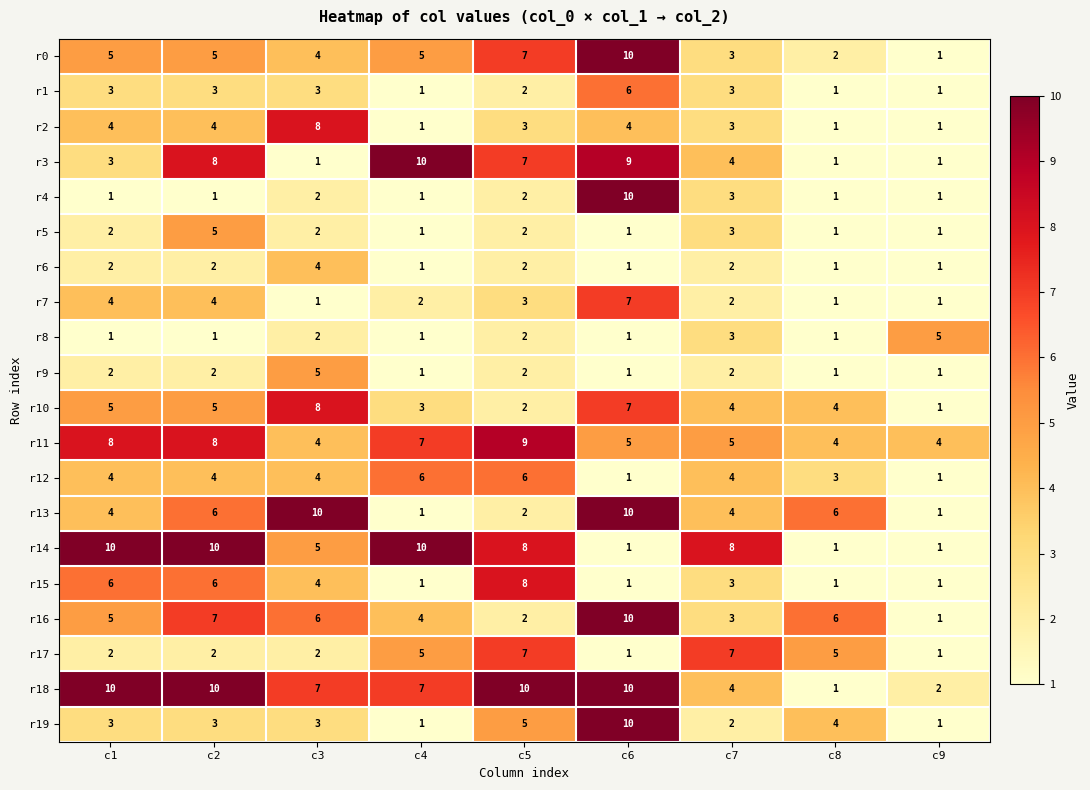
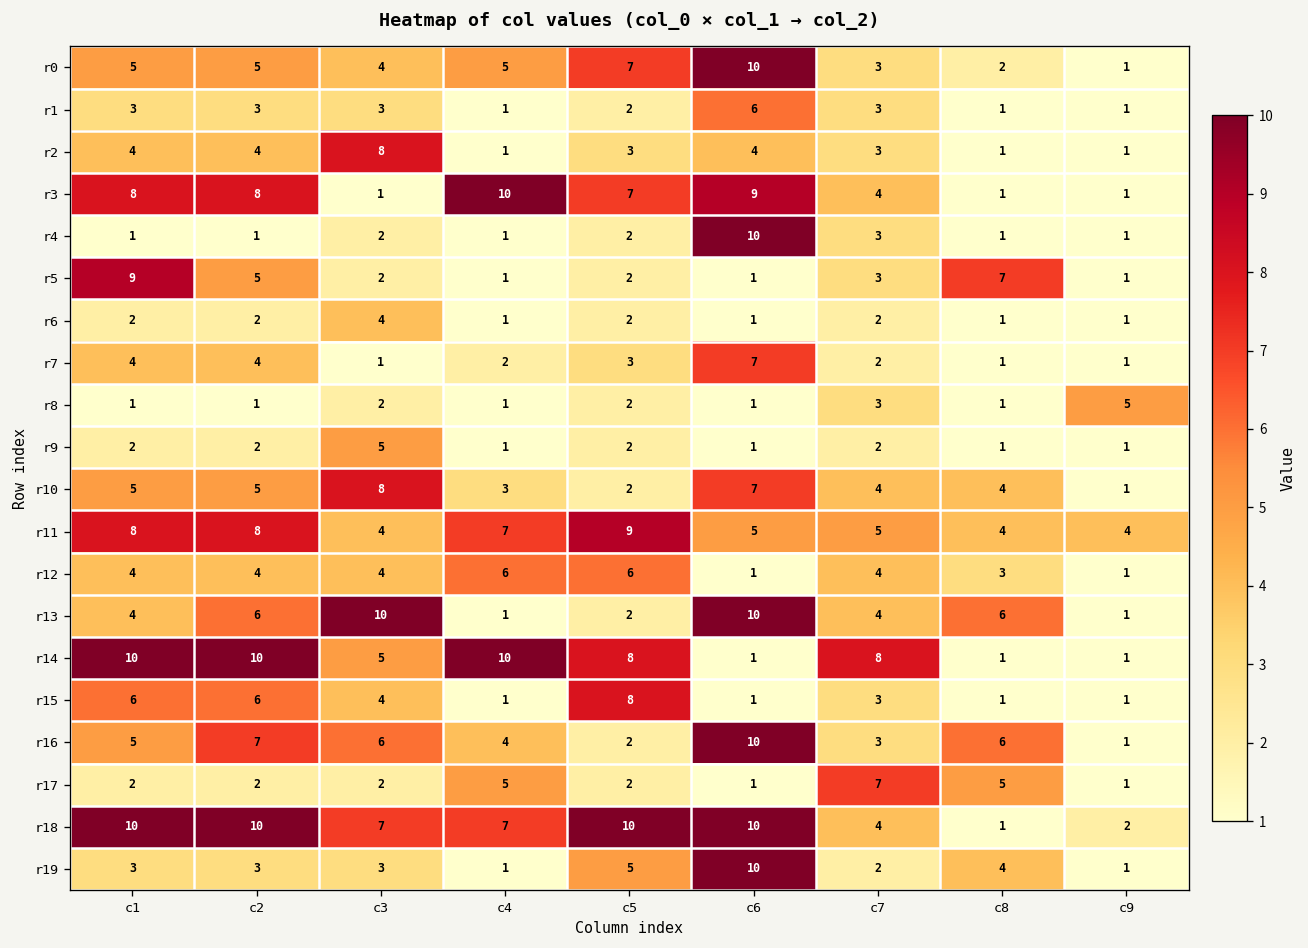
  {
    "r0": {
      "c1": 5,
      "c2": 5,
      "c3": 4,
      "c4": 5,
      "c5": 7,
      "c6": 10,
      "c7": 3,
      "c8": 2,
      "c9": 1
    },
    "r1": {
      "c1": 3,
      "c2": 3,
      "c3": 3,
      "c4": 1,
      "c5": 2,
      "c6": 6,
      "c7": 3,
      "c8": 1,
      "c9": 1
    },
    "r2": {
      "c1": 4,
      "c2": 4,
      "c3": 8,
      "c4": 1,
      "c5": 3,
      "c6": 4,
      "c7": 3,
      "c8": 1,
      "c9": 1
    },
    "r3": {
-     "c1": 3,
+     "c1": 8,
      "c2": 8,
      "c3": 1,
      "c4": 10,
      "c5": 7,
      "c6": 9,
      "c7": 4,
      "c8": 1,
      "c9": 1
    },
    "r4": {
      "c1": 1,
      "c2": 1,
      "c3": 2,
      "c4": 1,
      "c5": 2,
      "c6": 10,
      "c7": 3,
      "c8": 1,
      "c9": 1
    },
    "r5": {
-     "c1": 2,
+     "c1": 9,
      "c2": 5,
      "c3": 2,
      "c4": 1,
      "c5": 2,
      "c6": 1,
      "c7": 3,
-     "c8": 1,
+     "c8": 7,
      "c9": 1
    },
    "r6": {
      "c1": 2,
      "c2": 2,
      "c3": 4,
      "c4": 1,
      "c5": 2,
      "c6": 1,
      "c7": 2,
      "c8": 1,
      "c9": 1
    },
    "r7": {
      "c1": 4,
      "c2": 4,
      "c3": 1,
      "c4": 2,
      "c5": 3,
      "c6": 7,
      "c7": 2,
      "c8": 1,
      "c9": 1
    },
    "r8": {
      "c1": 1,
      "c2": 1,
      "c3": 2,
      "c4": 1,
      "c5": 2,
      "c6": 1,
      "c7": 3,
      "c8": 1,
      "c9": 5
    },
    "r9": {
      "c1": 2,
      "c2": 2,
      "c3": 5,
      "c4": 1,
      "c5": 2,
      "c6": 1,
      "c7": 2,
      "c8": 1,
      "c9": 1
    },
    "r10": {
      "c1": 5,
      "c2": 5,
      "c3": 8,
      "c4": 3,
      "c5": 2,
      "c6": 7,
      "c7": 4,
      "c8": 4,
      "c9": 1
    },
    "r11": {
      "c1": 8,
      "c2": 8,
      "c3": 4,
      "c4": 7,
      "c5": 9,
      "c6": 5,
      "c7": 5,
      "c8": 4,
      "c9": 4
    },
    "r12": {
      "c1": 4,
      "c2": 4,
      "c3": 4,
      "c4": 6,
      "c5": 6,
      "c6": 1,
      "c7": 4,
      "c8": 3,
      "c9": 1
    },
    "r13": {
      "c1": 4,
      "c2": 6,
      "c3": 10,
      "c4": 1,
      "c5": 2,
      "c6": 10,
      "c7": 4,
      "c8": 6,
      "c9": 1
    },
    "r14": {
      "c1": 10,
      "c2": 10,
      "c3": 5,
      "c4": 10,
      "c5": 8,
      "c6": 1,
      "c7": 8,
      "c8": 1,
      "c9": 1
    },
    "r15": {
      "c1": 6,
      "c2": 6,
      "c3": 4,
      "c4": 1,
      "c5": 8,
      "c6": 1,
      "c7": 3,
      "c8": 1,
      "c9": 1
    },
    "r16": {
      "c1": 5,
      "c2": 7,
      "c3": 6,
      "c4": 4,
      "c5": 2,
      "c6": 10,
      "c7": 3,
      "c8": 6,
      "c9": 1
    },
    "r17": {
      "c1": 2,
      "c2": 2,
      "c3": 2,
      "c4": 5,
-     "c5": 7,
+     "c5": 2,
      "c6": 1,
      "c7": 7,
      "c8": 5,
      "c9": 1
    },
    "r18": {
      "c1": 10,
      "c2": 10,
      "c3": 7,
      "c4": 7,
      "c5": 10,
      "c6": 10,
      "c7": 4,
      "c8": 1,
      "c9": 2
    },
    "r19": {
      "c1": 3,
      "c2": 3,
      "c3": 3,
      "c4": 1,
      "c5": 5,
      "c6": 10,
      "c7": 2,
      "c8": 4,
      "c9": 1
    }
  }
